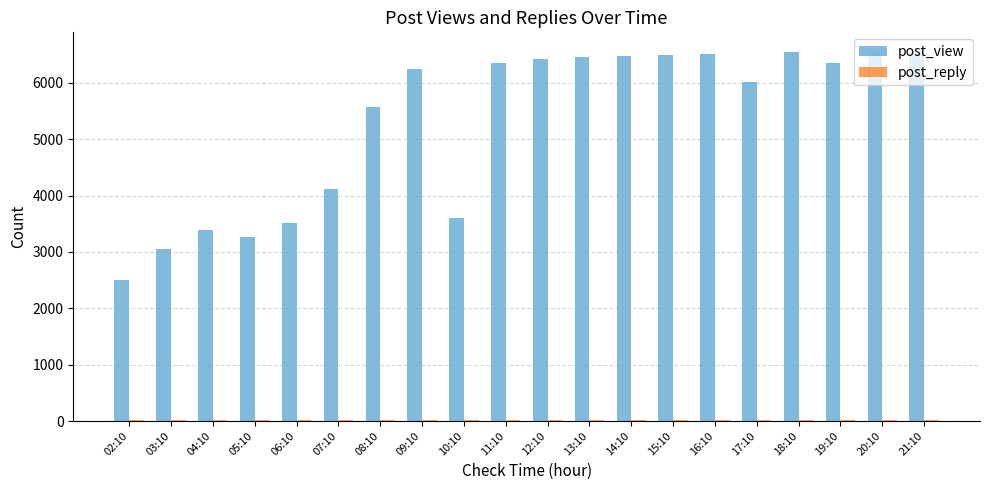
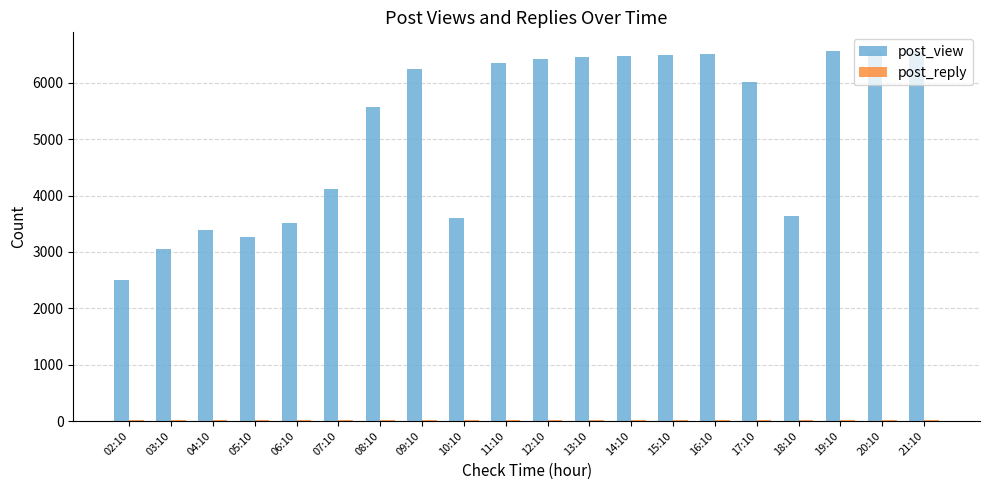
  {
    "post_view": {
      "02:10": 2500,
      "03:10": 3000,
      "04:10": 3400,
      "05:10": 3300,
      "06:10": 3500,
      "07:10": 4100,
      "08:10": 5600,
      "09:10": 6200,
      "10:10": 3600,
      "11:10": 6400,
      "12:10": 6400,
      "13:10": 6500,
      "14:10": 6500,
      "15:10": 6500,
      "16:10": 6500,
      "17:10": 6000,
-     "18:10": 6600,
-     "19:10": 6400
+     "18:10": 3600,
+     "19:10": 6600
    }
  }
